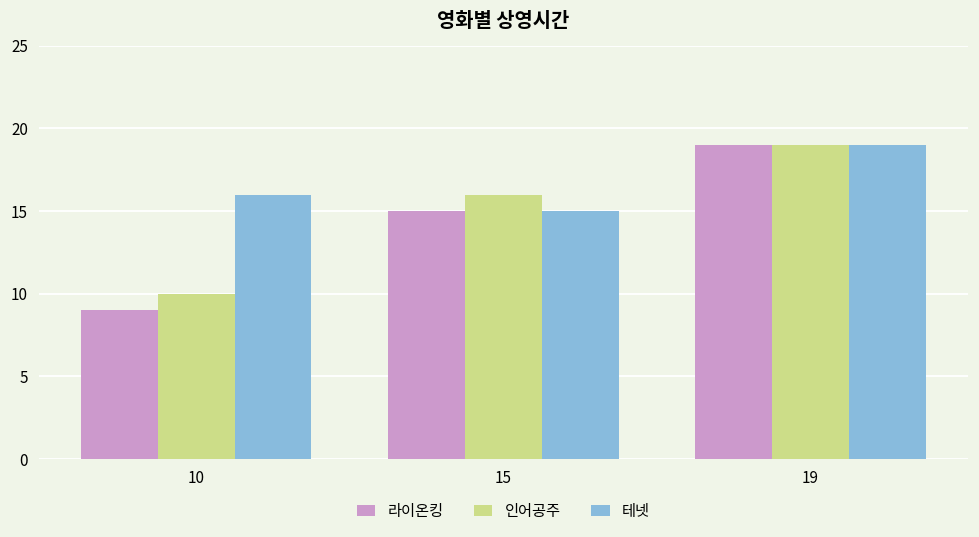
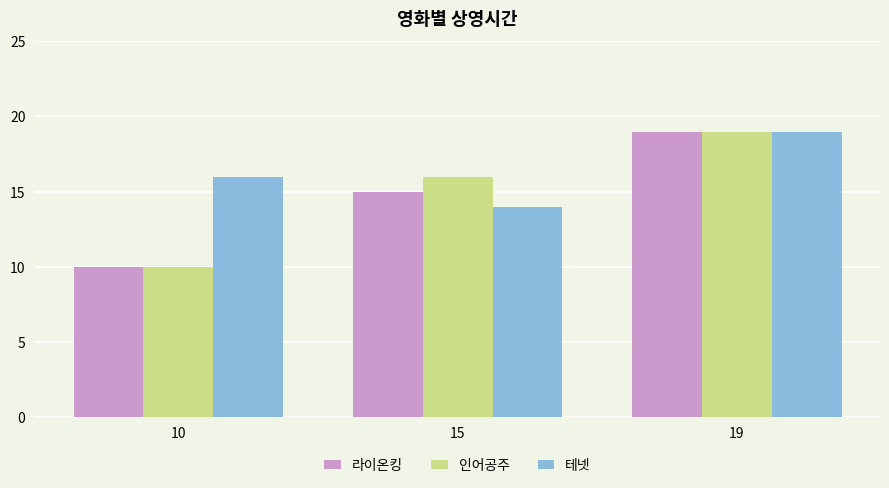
  {
    "라이온킹": {
-     "10": 9,
+     "10": 10,
      "15": 15,
      "19": 19
    },
    "인어공주": {
      "10": 10,
      "15": 16,
      "19": 19
    },
    "테넷": {
      "10": 16,
-     "15": 15,
+     "15": 14,
      "19": 19
    }
  }
